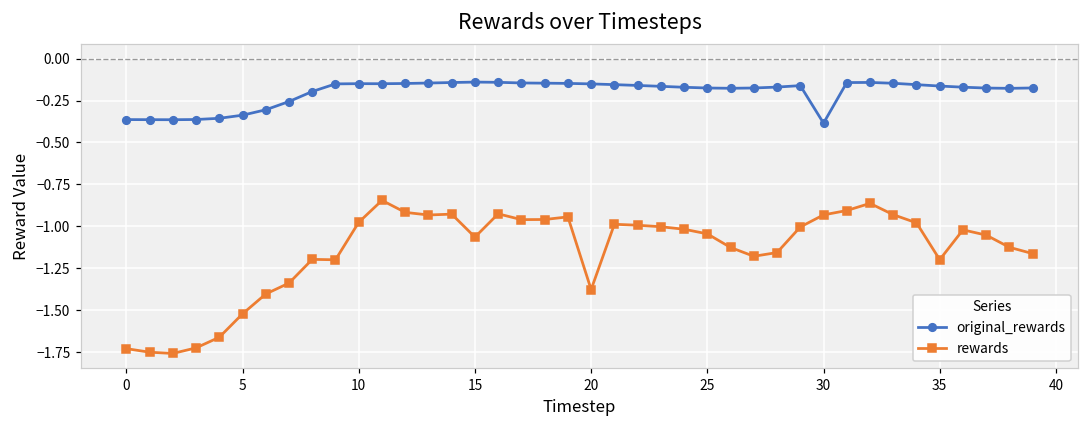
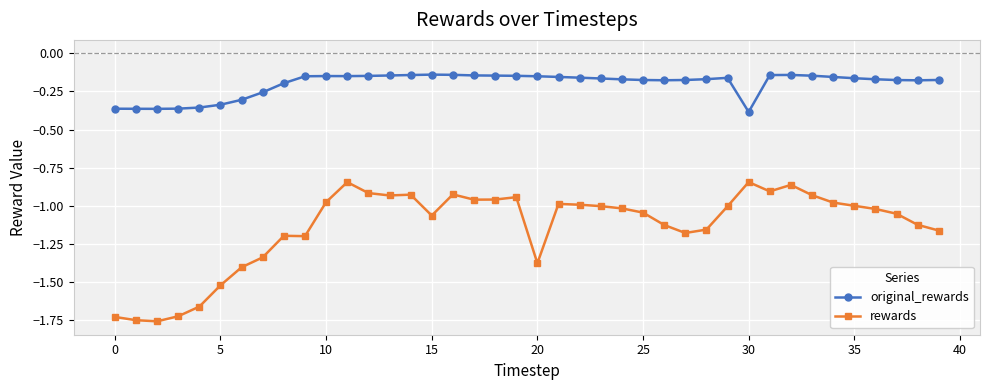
  {
    "original_rewards": {
      "0": -0.36,
      "5": -0.34,
      "10": -0.15,
      "15": -0.14,
      "20": -0.15,
      "25": -0.18,
      "30": -0.38,
      "35": -0.16
    },
    "rewards": {
      "0": -1.73,
      "5": -1.52,
      "10": -0.98,
      "15": -1.06,
      "20": -1.38,
      "25": -1.04,
-     "30": -0.93,
-     "35": -1.20
+     "30": -0.84,
+     "35": -1.00
    }
  }
